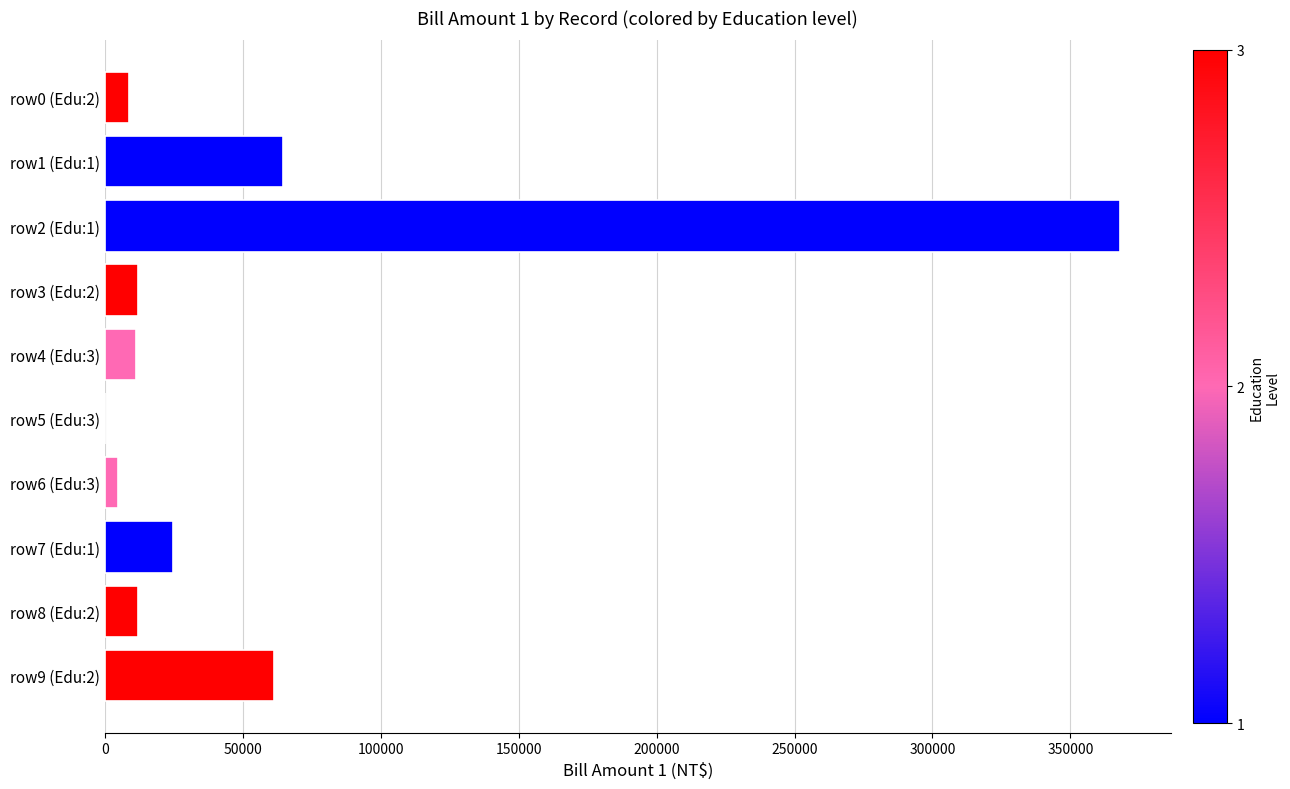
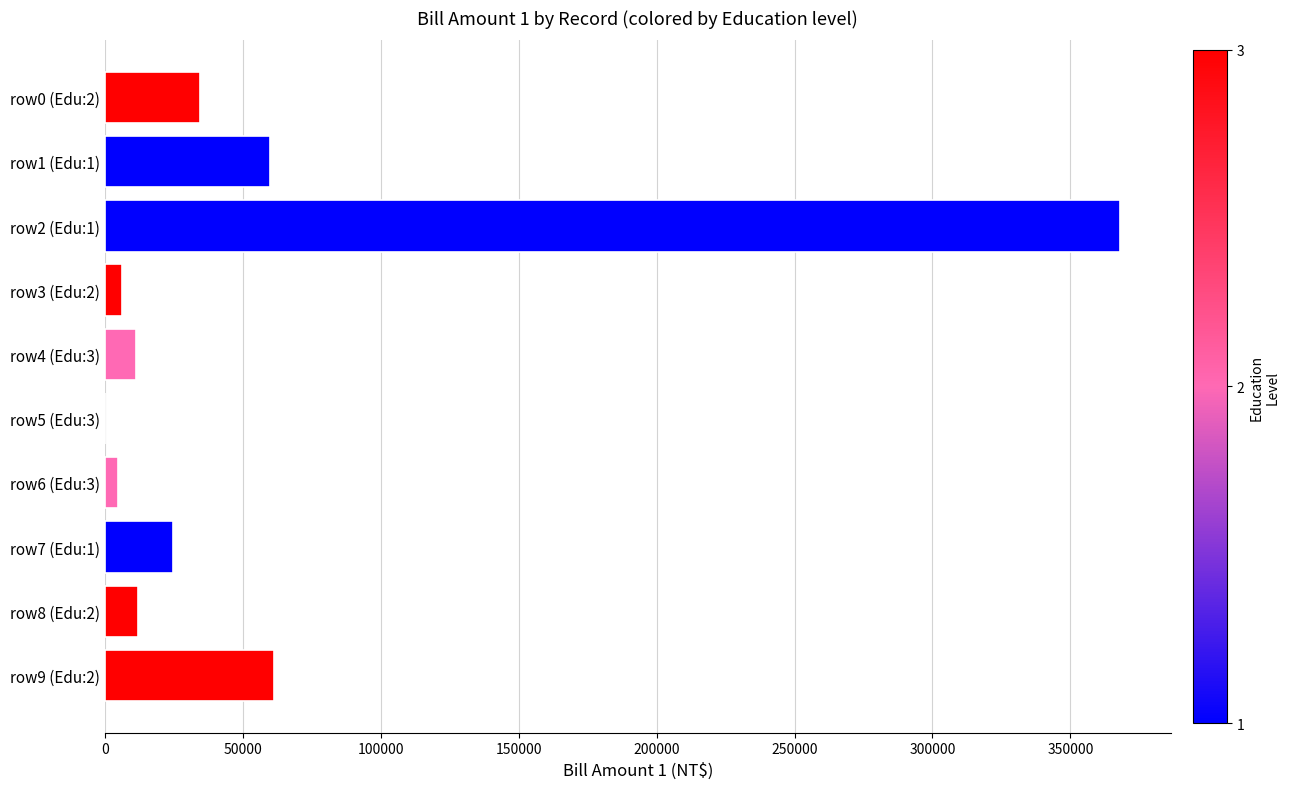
  {
-   "row0 (Edu:2)": 9000,
-   "row1 (Edu:1)": 64000,
+   "row0 (Edu:2)": 34000,
+   "row1 (Edu:1)": 60000,
    "row2 (Edu:1)": 368000,
-   "row3 (Edu:2)": 12000,
+   "row3 (Edu:2)": 6000,
    "row4 (Edu:3)": 11000,
    "row5 (Edu:3)": 0,
    "row6 (Edu:3)": 5000,
    "row7 (Edu:1)": 25000,
    "row8 (Edu:2)": 12000,
    "row9 (Edu:2)": 61000
  }
